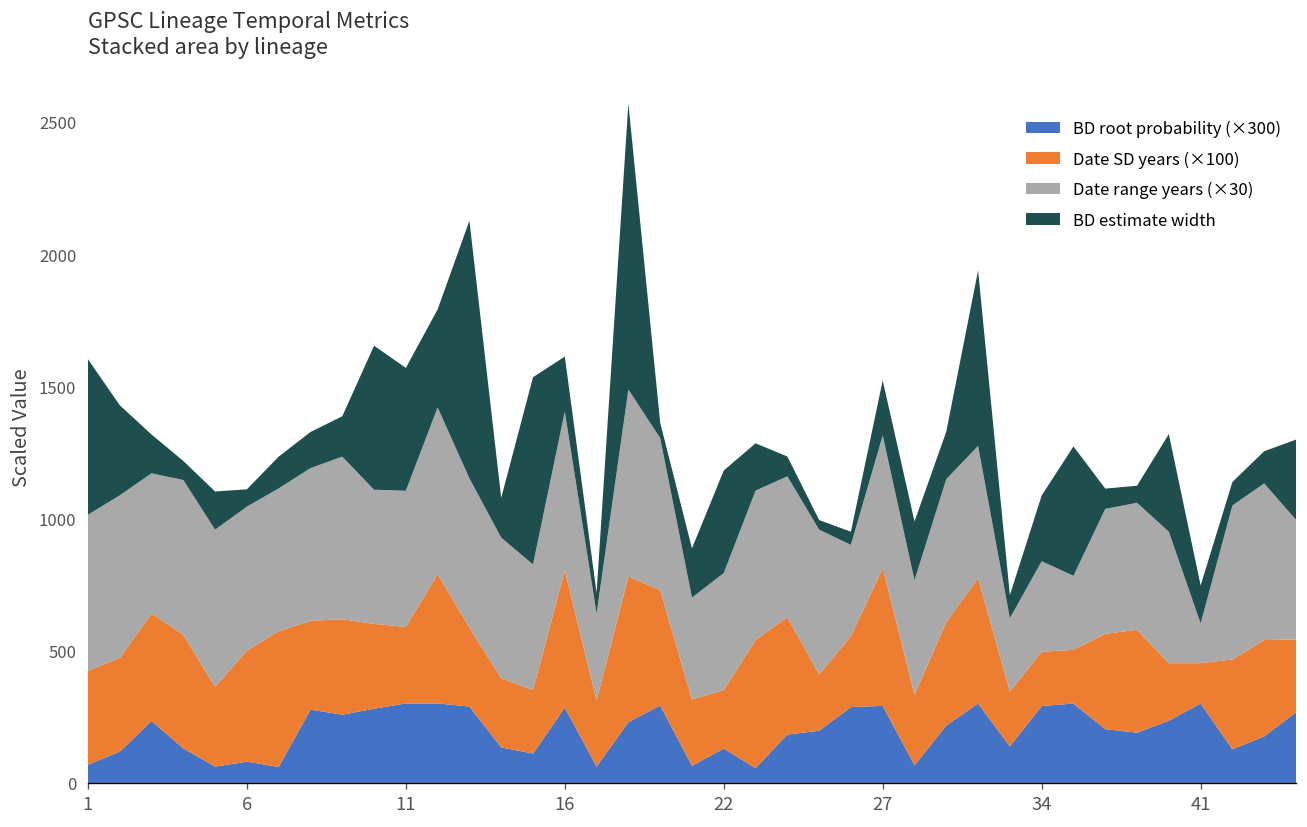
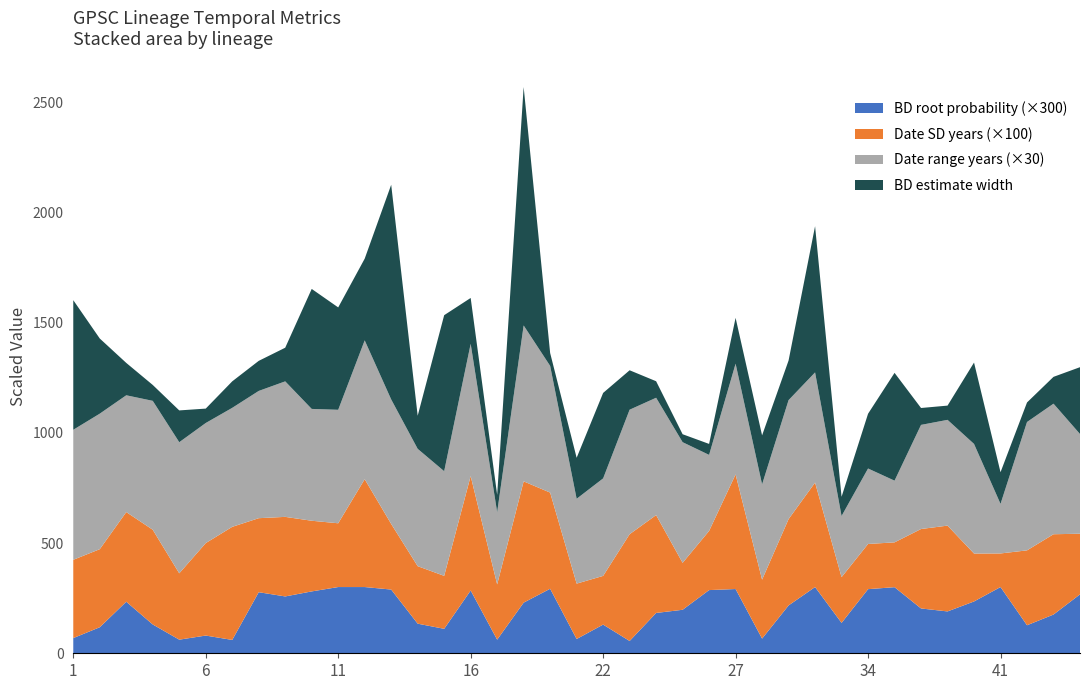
  {
    "Date range years (×30)": {
-     "41": 150
+     "41": 230
    },
    "BD estimate width": {
      "41": 140
    }
  }
